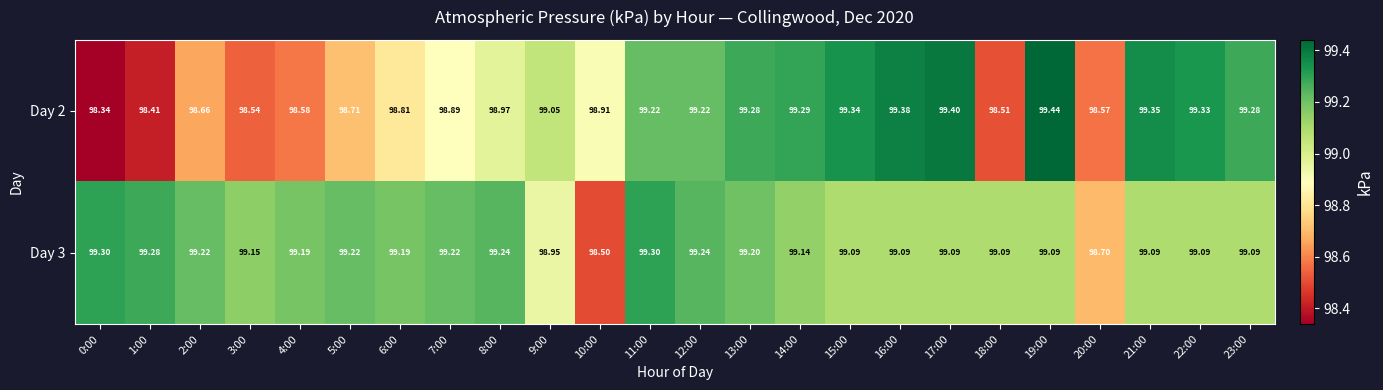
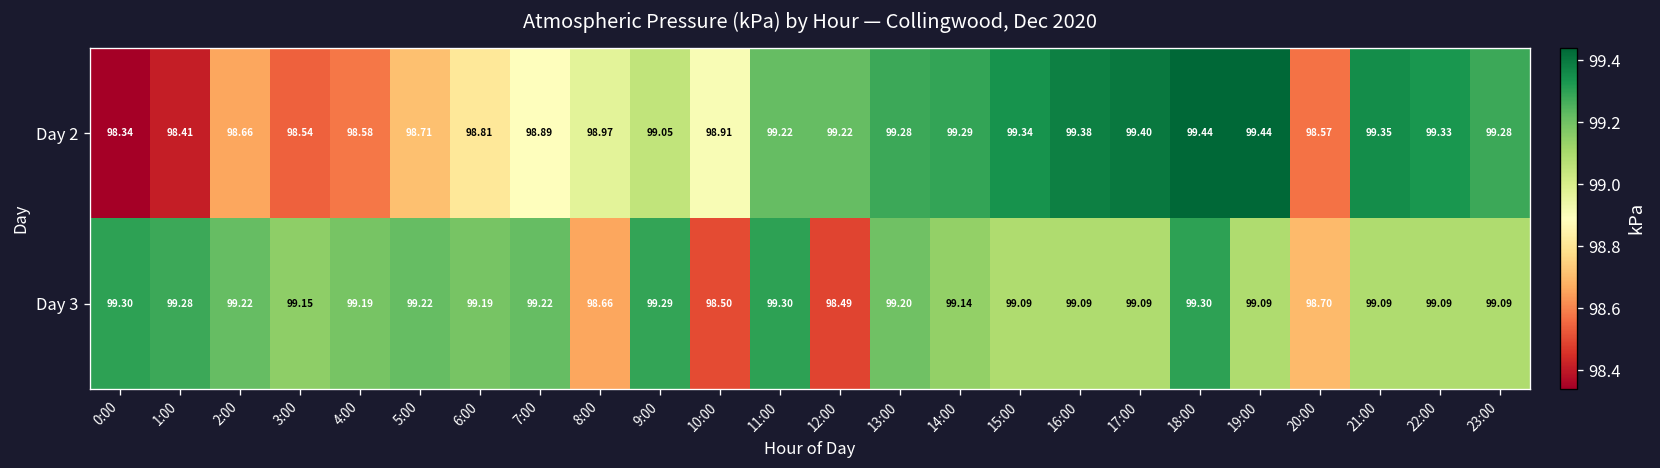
  {
    "Day 2": {
      "0:00": 98.34,
      "1:00": 98.41,
      "2:00": 98.66,
      "3:00": 98.54,
      "4:00": 98.58,
      "5:00": 98.71,
      "6:00": 98.81,
      "7:00": 98.89,
      "8:00": 98.97,
      "9:00": 99.05,
      "10:00": 98.91,
      "11:00": 99.22,
      "12:00": 99.22,
      "13:00": 99.28,
      "14:00": 99.29,
      "15:00": 99.34,
      "16:00": 99.38,
      "17:00": 99.40,
-     "18:00": 98.51,
+     "18:00": 99.44,
      "19:00": 99.44,
      "20:00": 98.57,
      "21:00": 99.35,
      "22:00": 99.33,
      "23:00": 99.28
    },
    "Day 3": {
      "0:00": 99.30,
      "1:00": 99.28,
      "2:00": 99.22,
      "3:00": 99.15,
      "4:00": 99.19,
      "5:00": 99.22,
      "6:00": 99.19,
      "7:00": 99.22,
-     "8:00": 99.24,
-     "9:00": 98.95,
+     "8:00": 98.66,
+     "9:00": 99.29,
      "10:00": 98.50,
      "11:00": 99.30,
-     "12:00": 99.24,
+     "12:00": 98.49,
      "13:00": 99.20,
      "14:00": 99.14,
      "15:00": 99.09,
      "16:00": 99.09,
      "17:00": 99.09,
-     "18:00": 99.09,
+     "18:00": 99.30,
      "19:00": 99.09,
      "20:00": 98.70,
      "21:00": 99.09,
      "22:00": 99.09,
      "23:00": 99.09
    }
  }
